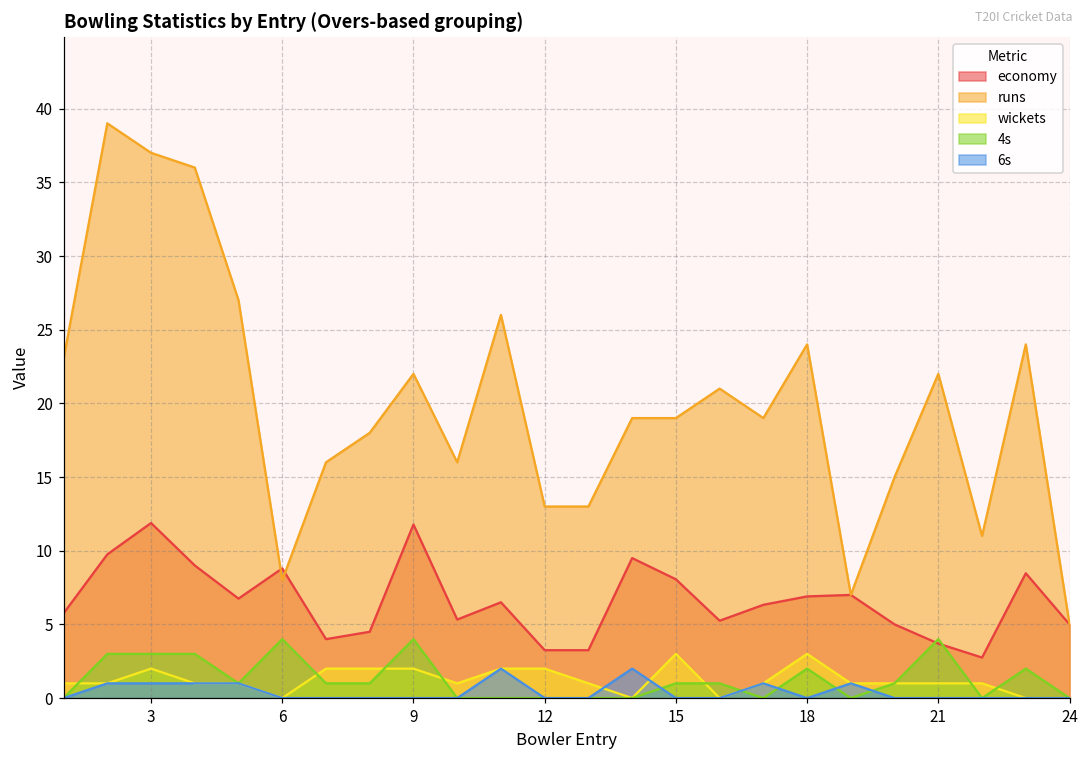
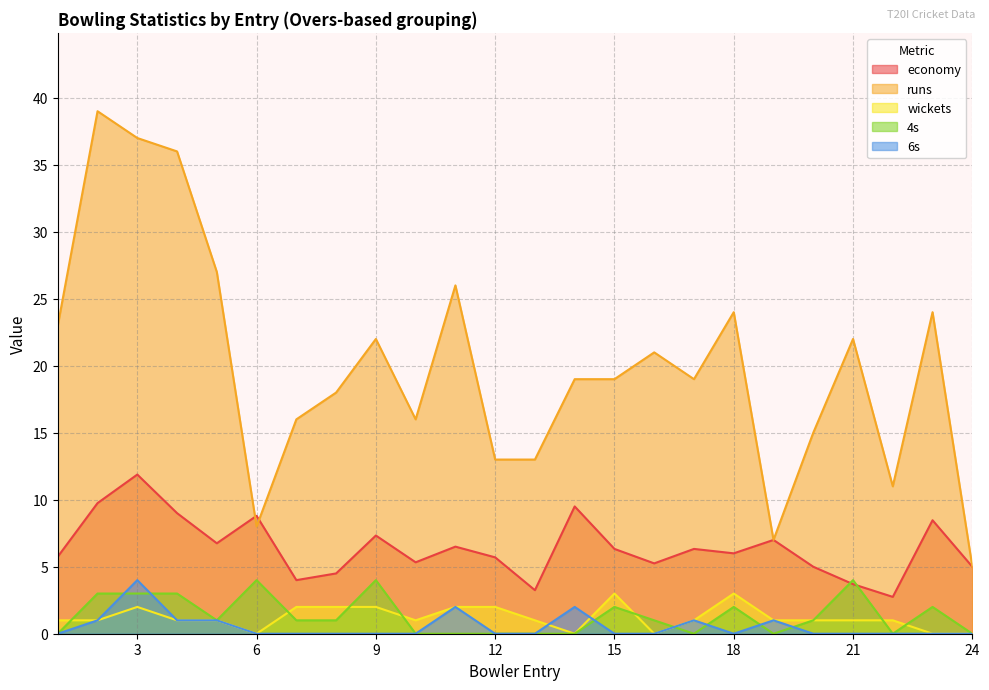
  {
    "economy": {
      "3": 11.9,
      "6": 8.8,
-     "9": 11.8,
-     "12": 3.3,
-     "15": 8.1,
-     "18": 6.9,
+     "9": 7.3,
+     "12": 5.7,
+     "15": 6.3,
+     "18": 6.0,
      "21": 3.7
    },
    "4s": {
      "3": 3,
      "6": 4,
      "9": 4,
-     "15": 1,
+     "15": 2,
      "18": 2,
      "21": 4
    },
    "6s": {
-     "3": 1,
+     "3": 4,
      "9": 0,
      "15": 0,
      "18": 0,
      "21": 0
    }
  }
